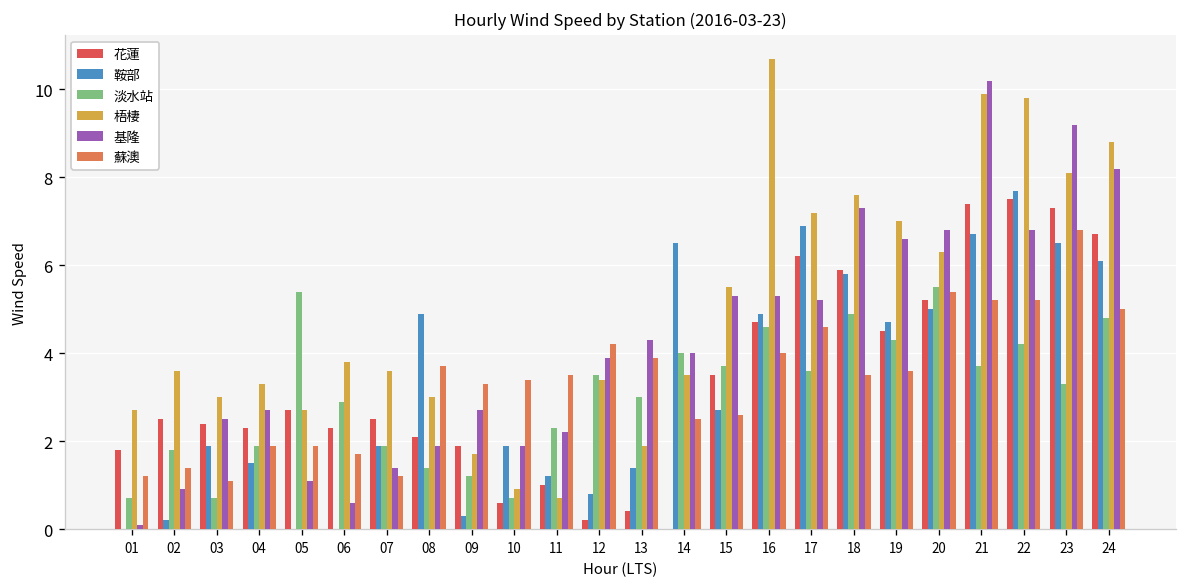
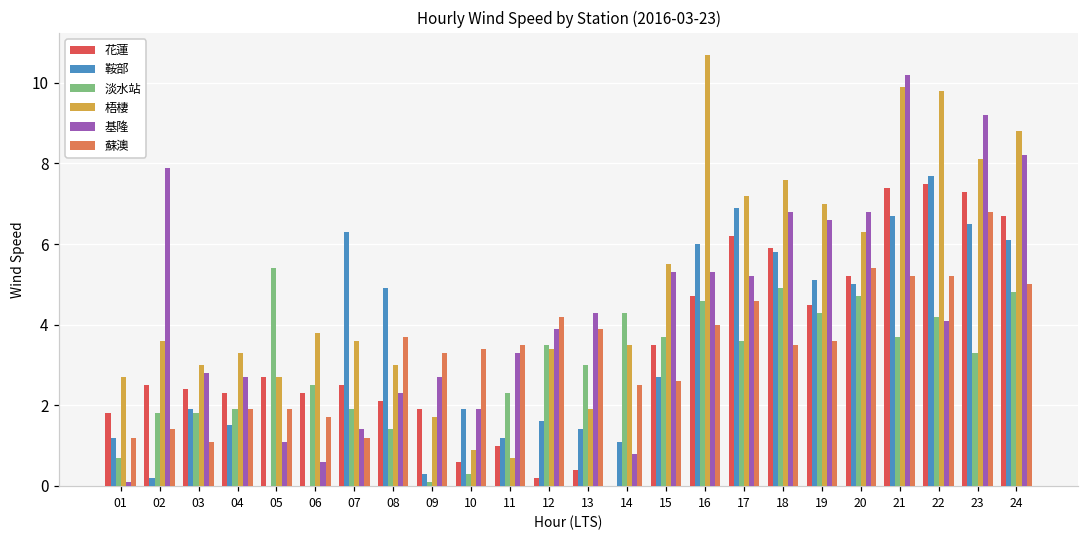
  {
    "鞍部": {
-     "01": 0.0,
+     "01": 1.2,
      "02": 0.2,
      "03": 1.9,
      "04": 1.5,
      "05": 0.0,
      "06": 0.0,
-     "07": 1.9,
+     "07": 6.3,
      "08": 4.9,
      "09": 0.3,
      "10": 1.9,
      "11": 1.2,
-     "12": 0.8,
+     "12": 1.6,
      "13": 1.4,
-     "14": 6.5,
+     "14": 1.1,
      "15": 2.7,
-     "16": 4.9,
+     "16": 6.0,
      "17": 6.9,
      "18": 5.8,
-     "19": 4.7,
+     "19": 5.1,
      "20": 5.0,
      "21": 6.7,
      "22": 7.7,
      "23": 6.5,
      "24": 6.1
    },
    "淡水站": {
      "01": 0.7,
      "02": 1.8,
-     "03": 0.7,
+     "03": 1.8,
      "04": 1.9,
      "05": 5.4,
-     "06": 2.9,
+     "06": 2.5,
      "07": 1.9,
      "08": 1.4,
-     "09": 1.2,
-     "10": 0.7,
+     "09": 0.1,
+     "10": 0.3,
      "11": 2.3,
      "12": 3.5,
      "13": 3.0,
-     "14": 4.0,
+     "14": 4.3,
      "15": 3.7,
      "16": 4.6,
      "17": 3.6,
      "18": 4.9,
      "19": 4.3,
-     "20": 5.5,
+     "20": 4.7,
      "21": 3.7,
      "22": 4.2,
      "23": 3.3,
      "24": 4.8
    },
    "基隆": {
      "01": 0.1,
-     "02": 0.9,
-     "03": 2.5,
+     "02": 7.9,
+     "03": 2.8,
      "04": 2.7,
      "05": 1.1,
      "06": 0.6,
      "07": 1.4,
-     "08": 1.9,
+     "08": 2.3,
      "09": 2.7,
      "10": 1.9,
-     "11": 2.2,
+     "11": 3.3,
      "12": 3.9,
      "13": 4.3,
-     "14": 4.0,
+     "14": 0.8,
      "15": 5.3,
      "16": 5.3,
      "17": 5.2,
-     "18": 7.3,
+     "18": 6.8,
      "19": 6.6,
      "20": 6.8,
      "21": 10.2,
-     "22": 6.8,
+     "22": 4.1,
      "23": 9.2,
      "24": 8.2
    }
  }
